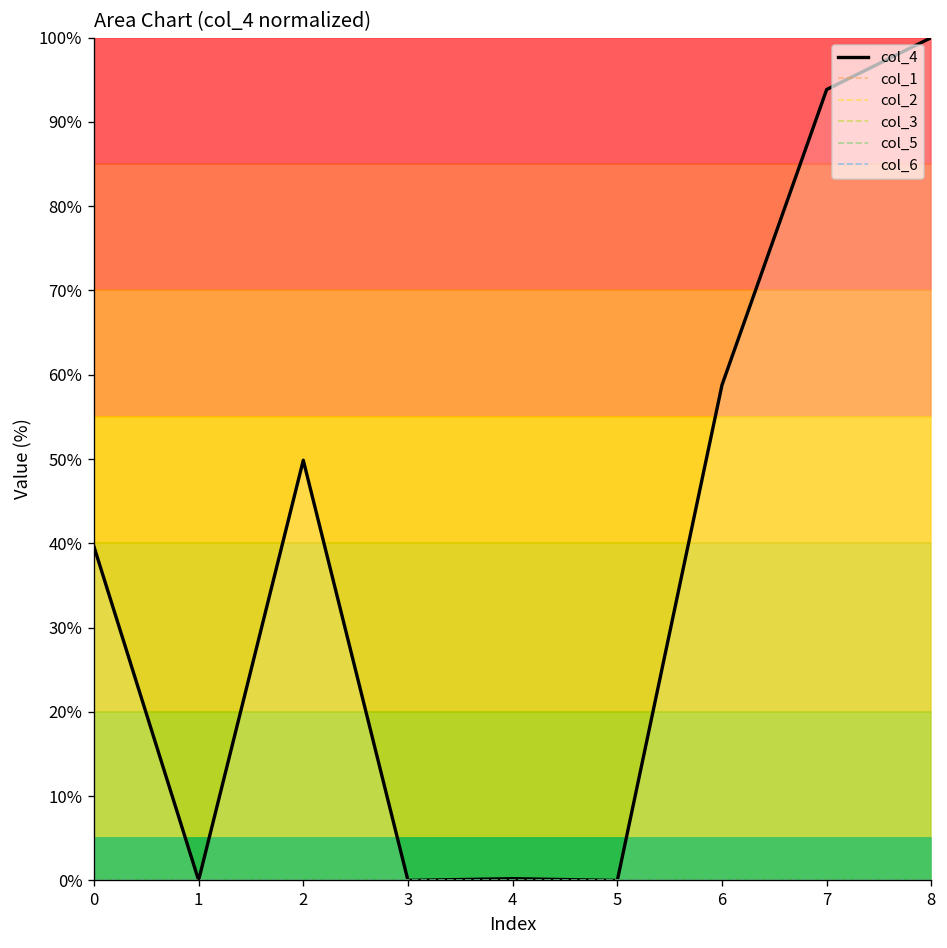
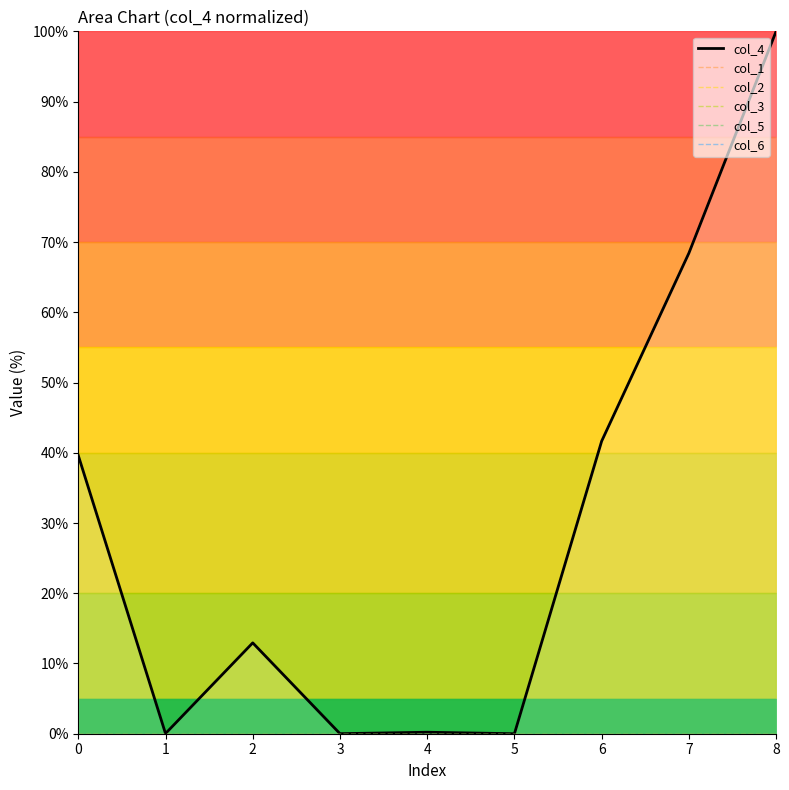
  {
    "col_4": {
      "0": "40%",
-     "2": "50%",
-     "6": "59%",
-     "7": "94%"
+     "2": "13%",
+     "6": "42%",
+     "7": "68%"
    },
    "col_6": {
      "0": "0%",
      "2": "0%",
      "6": "0%",
      "7": "0%",
      "8": "0%"
    }
  }
